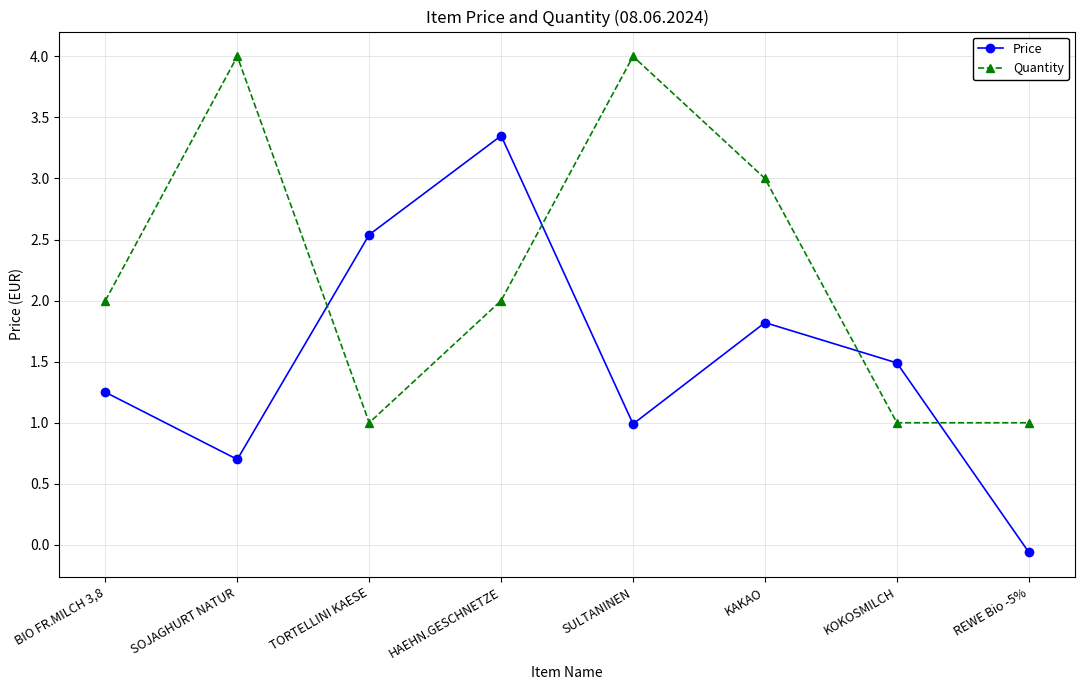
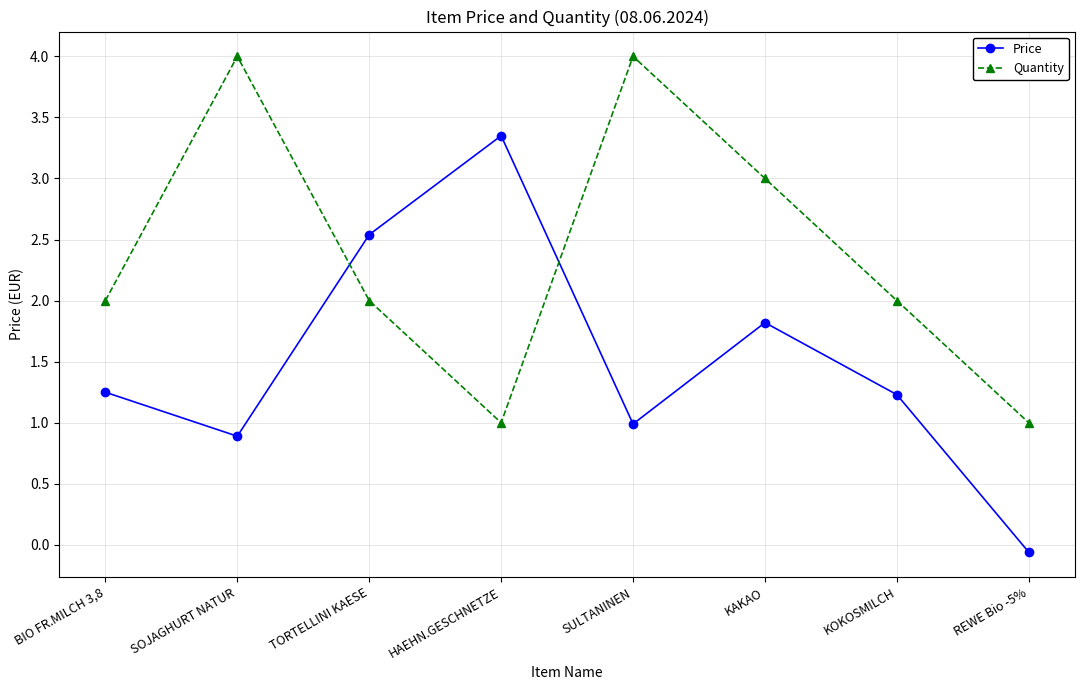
  {
    "Price": {
      "BIO FR.MILCH 3,8": 1.25,
-     "SOJAGHURT NATUR": 0.70,
+     "SOJAGHURT NATUR": 0.89,
      "TORTELLINI KAESE": 2.54,
      "HAEHN.GESCHNETZE": 3.35,
      "SULTANINEN": 0.99,
      "KAKAO": 1.82,
-     "KOKOSMILCH": 1.49,
+     "KOKOSMILCH": 1.23,
      "REWE Bio -5%": -0.06
    },
    "Quantity": {
      "BIO FR.MILCH 3,8": 2,
      "SOJAGHURT NATUR": 4,
-     "TORTELLINI KAESE": 1,
-     "HAEHN.GESCHNETZE": 2,
+     "TORTELLINI KAESE": 2,
+     "HAEHN.GESCHNETZE": 1,
      "SULTANINEN": 4,
      "KAKAO": 3,
-     "KOKOSMILCH": 1,
+     "KOKOSMILCH": 2,
      "REWE Bio -5%": 1
    }
  }
